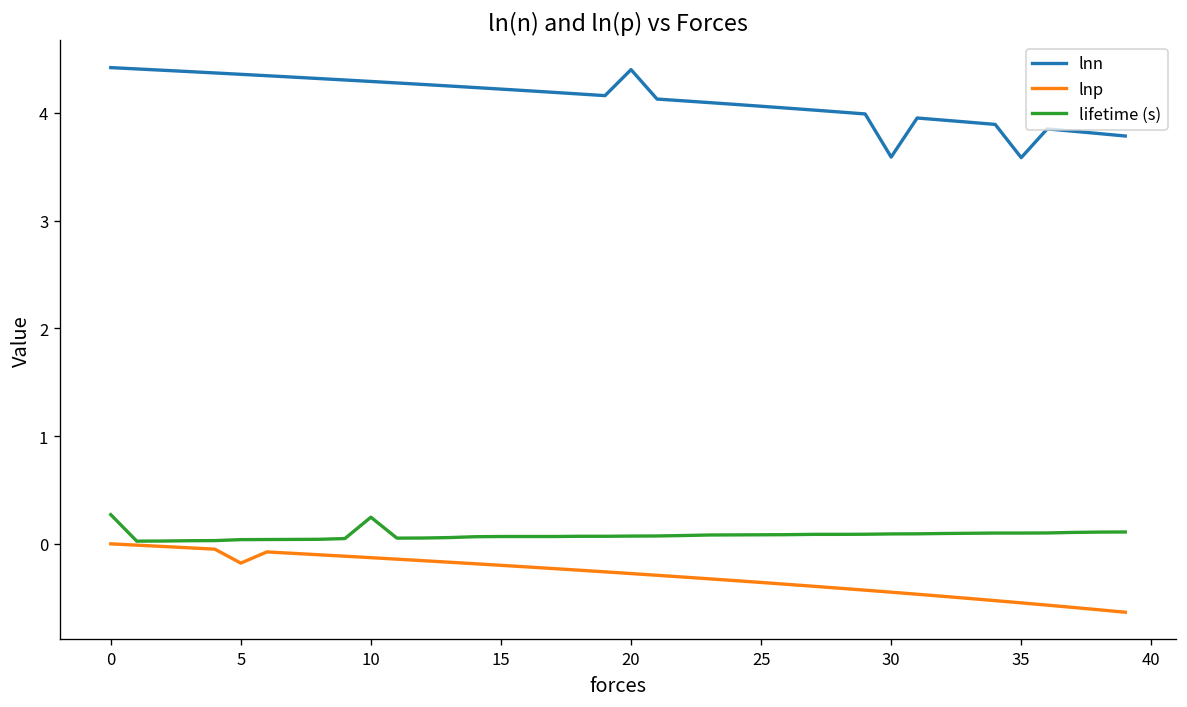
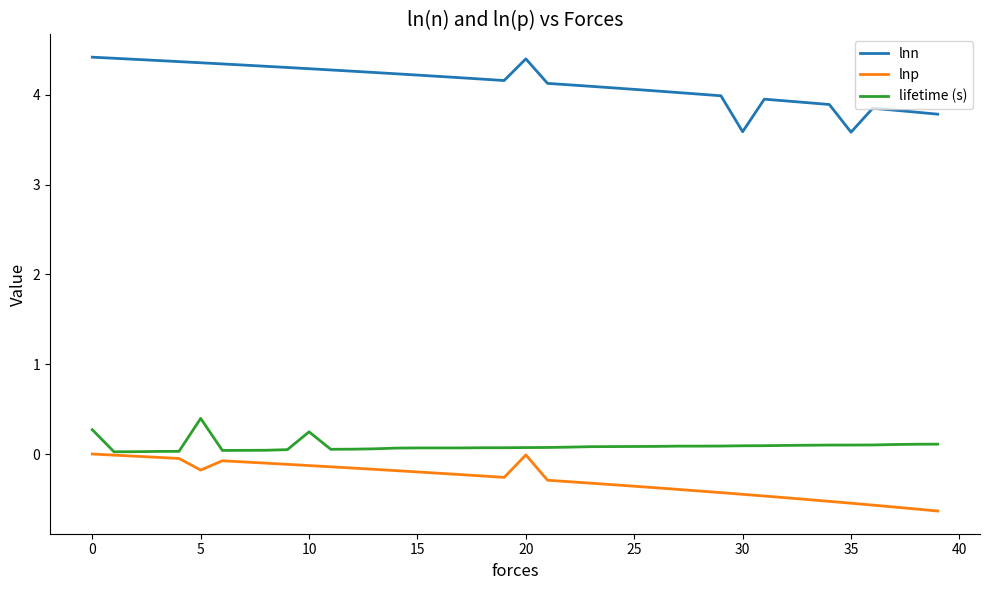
  {
    "lnn": {
      "0": 4.4,
      "5": 4.4,
      "10": 4.3,
      "15": 4.2,
      "20": 4.4,
      "25": 4.1,
      "30": 3.6,
      "35": 3.6
    },
    "lnp": {
      "0": 0.0,
      "5": -0.2,
      "10": -0.1,
      "15": -0.2,
-     "20": -0.3,
+     "20": 0.0,
      "25": -0.4,
      "30": -0.4,
      "35": -0.5
    },
    "lifetime (s)": {
      "0": 0.3,
-     "5": 0.0,
+     "5": 0.4,
      "10": 0.2,
      "15": 0.1,
      "20": 0.1,
      "25": 0.1,
      "30": 0.1,
      "35": 0.1
    }
  }
